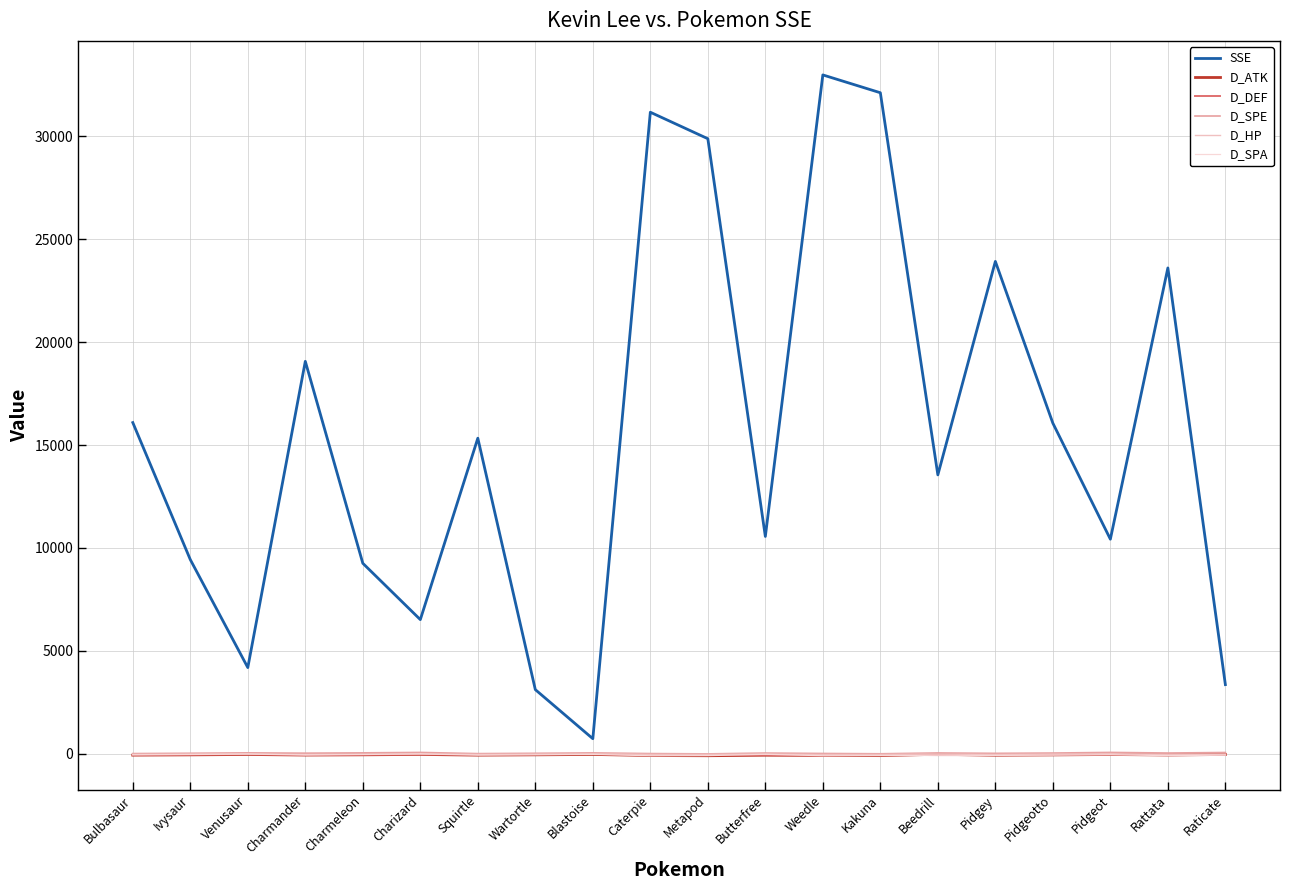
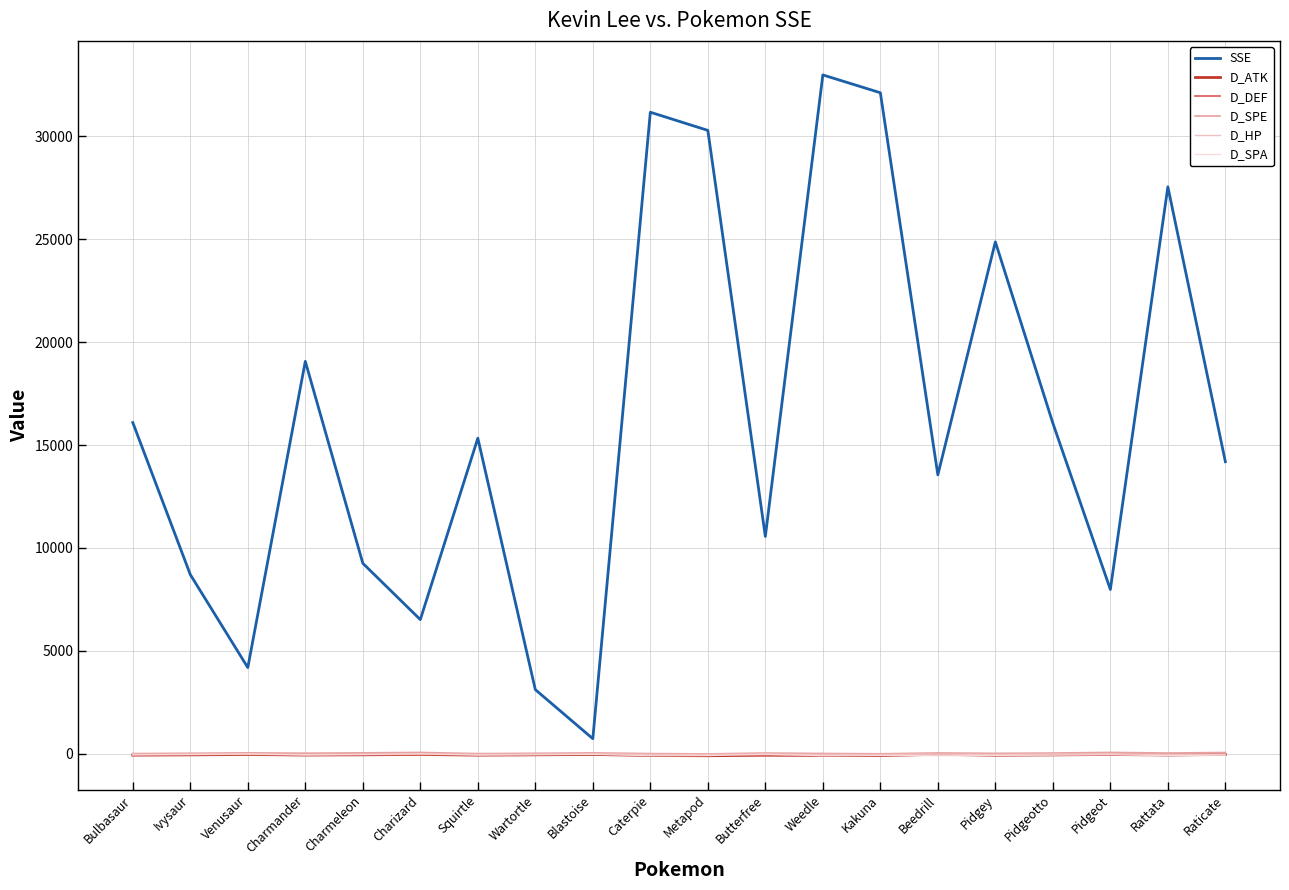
  {
    "SSE": {
      "Bulbasaur": 16100,
-     "Ivysaur": 9400,
+     "Ivysaur": 8700,
      "Venusaur": 4200,
      "Charmander": 19100,
      "Charmeleon": 9300,
      "Charizard": 6500,
      "Squirtle": 15300,
      "Wartortle": 3100,
      "Blastoise": 700,
      "Caterpie": 31200,
-     "Metapod": 29900,
+     "Metapod": 30300,
      "Butterfree": 10600,
      "Weedle": 33000,
      "Kakuna": 32100,
      "Beedrill": 13600,
-     "Pidgey": 23900,
+     "Pidgey": 24900,
      "Pidgeotto": 16100,
-     "Pidgeot": 10400,
-     "Rattata": 23600,
-     "Raticate": 3400
+     "Pidgeot": 8000,
+     "Rattata": 27600,
+     "Raticate": 14200
    }
  }
